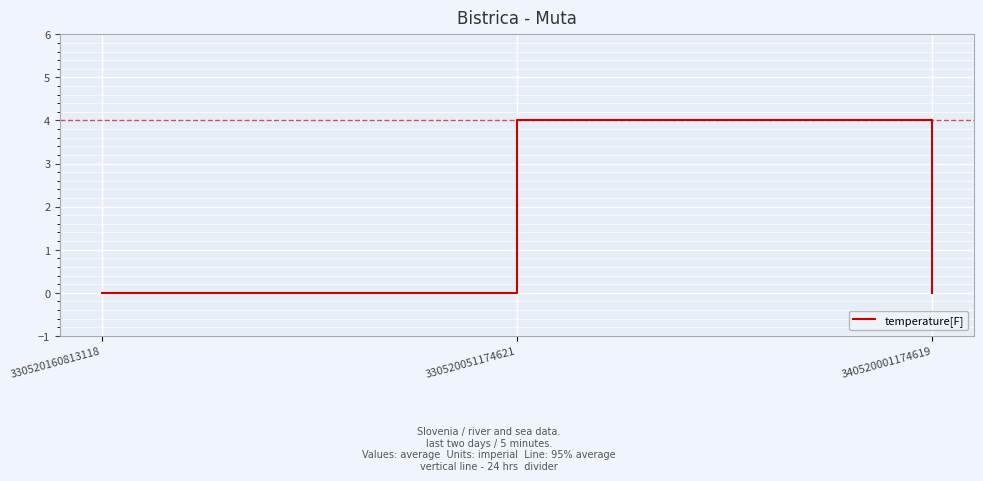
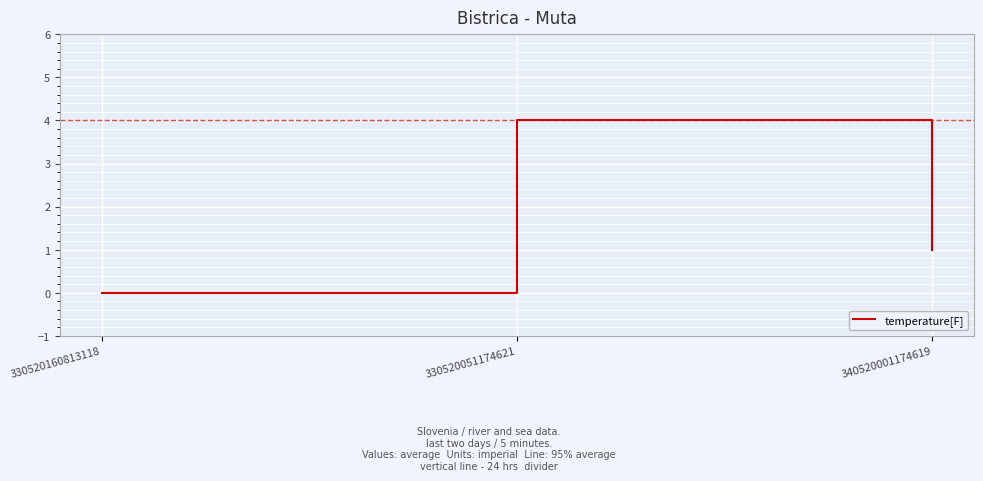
  {
    "330520160813118": 0,
    "330520051174621": 4,
-   "340520001174619": 0
+   "340520001174619": 1
  }
